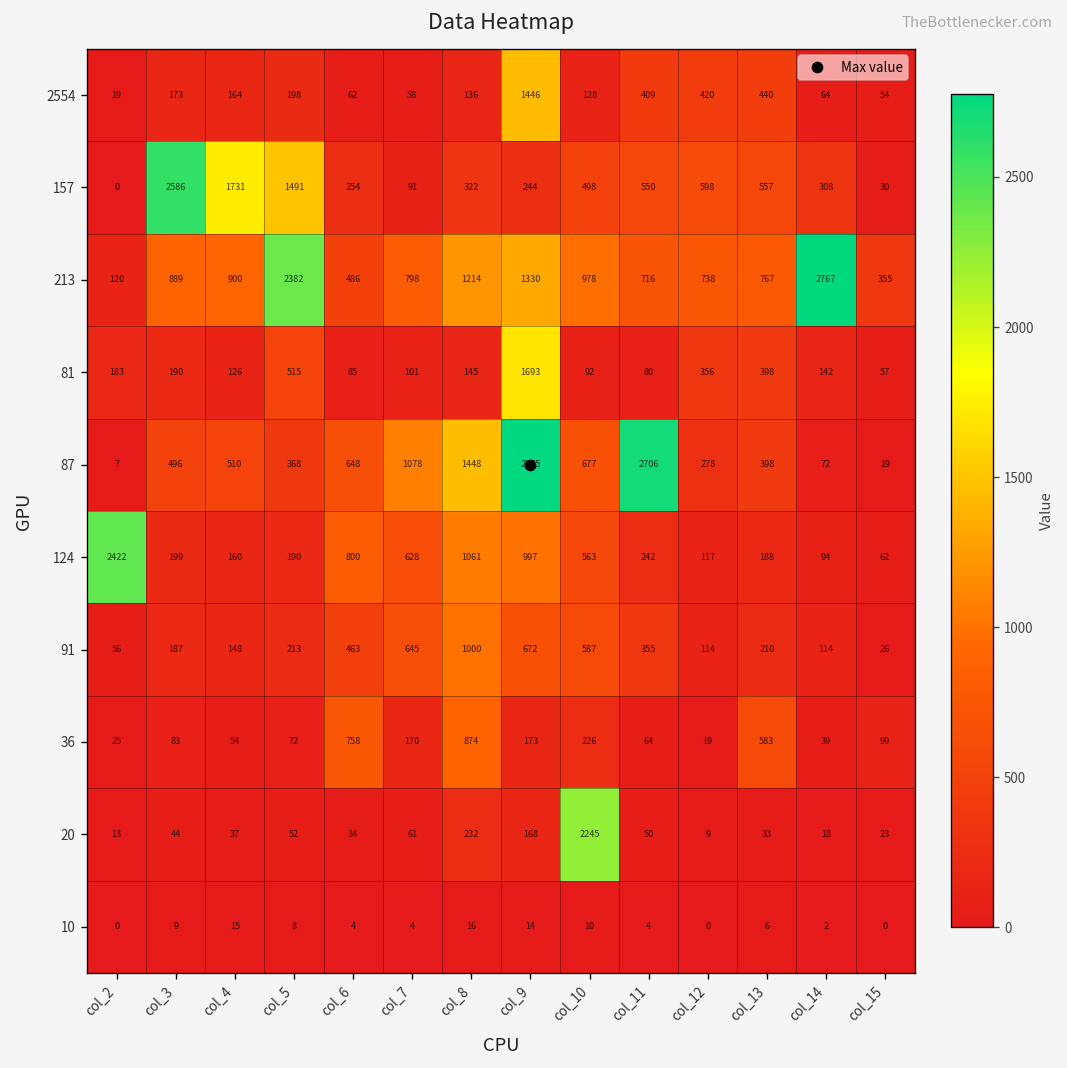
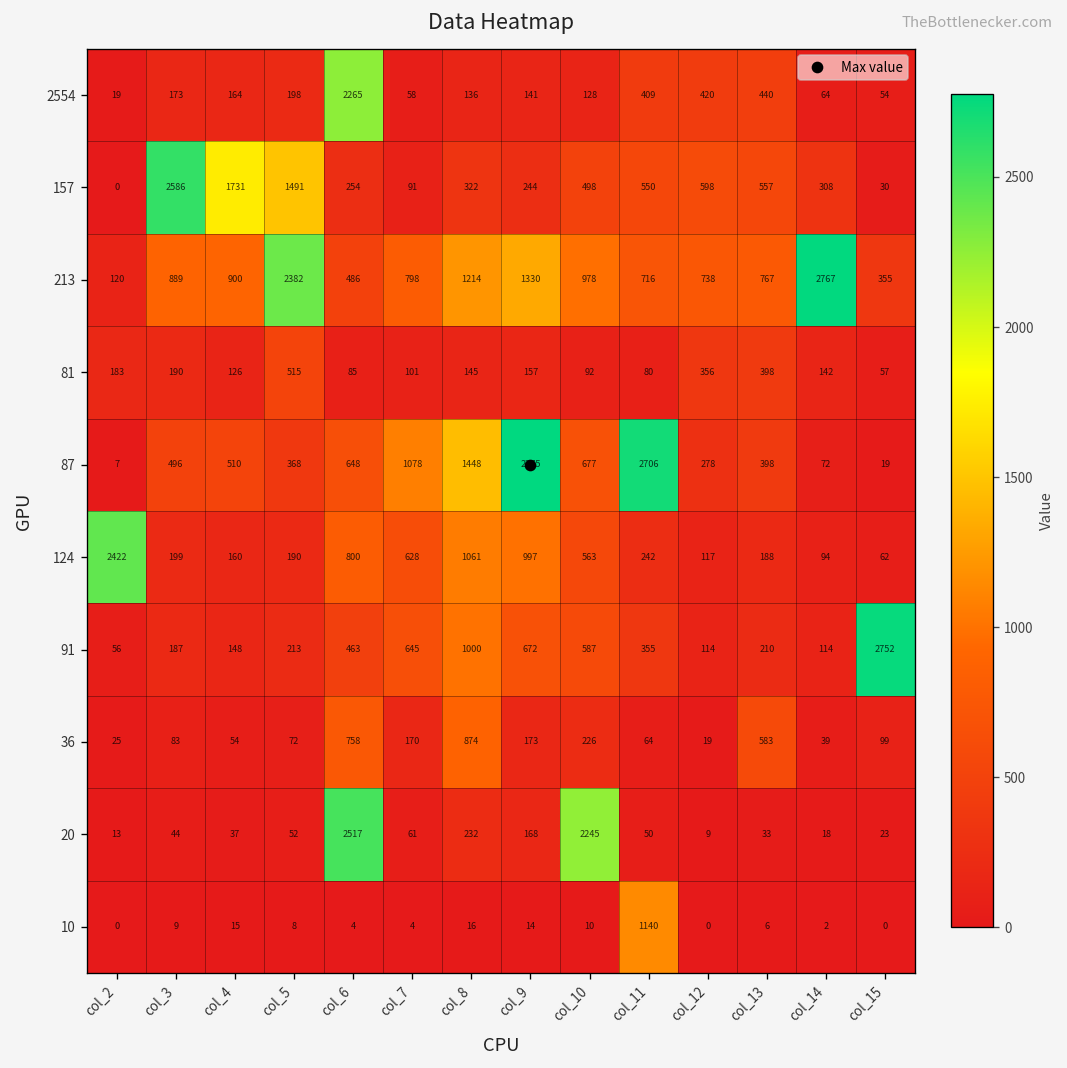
  {
    "2554": {
      "col_2": 19,
      "col_3": 173,
      "col_4": 164,
      "col_5": 198,
-     "col_6": 62,
+     "col_6": 2265,
      "col_7": 58,
      "col_8": 136,
-     "col_9": 1446,
+     "col_9": 141,
      "col_10": 128,
      "col_11": 409,
      "col_12": 420,
      "col_13": 440,
      "col_14": 64,
      "col_15": 54
    },
    "157": {
      "col_2": 0,
      "col_3": 2586,
      "col_4": 1731,
      "col_5": 1491,
      "col_6": 254,
      "col_7": 91,
      "col_8": 322,
      "col_9": 244,
      "col_10": 498,
      "col_11": 550,
      "col_12": 598,
      "col_13": 557,
      "col_14": 308,
      "col_15": 30
    },
    "213": {
      "col_2": 120,
      "col_3": 889,
      "col_4": 900,
      "col_5": 2382,
      "col_6": 486,
      "col_7": 798,
      "col_8": 1214,
      "col_9": 1330,
      "col_10": 978,
      "col_11": 716,
      "col_12": 738,
      "col_13": 767,
      "col_14": 2767,
      "col_15": 355
    },
    "81": {
      "col_2": 183,
      "col_3": 190,
      "col_4": 126,
      "col_5": 515,
      "col_6": 85,
      "col_7": 101,
      "col_8": 145,
-     "col_9": 1693,
+     "col_9": 157,
      "col_10": 92,
      "col_11": 80,
      "col_12": 356,
      "col_13": 398,
      "col_14": 142,
      "col_15": 57
    },
    "87": {
      "col_2": 7,
      "col_3": 496,
      "col_4": 510,
      "col_5": 368,
      "col_6": 648,
      "col_7": 1078,
      "col_8": 1448,
      "col_10": 677,
      "col_11": 2706,
      "col_12": 278,
      "col_13": 398,
      "col_14": 72,
      "col_15": 19
    },
    "124": {
      "col_2": 2422,
      "col_3": 199,
      "col_4": 160,
      "col_5": 190,
      "col_6": 800,
      "col_7": 628,
      "col_8": 1061,
      "col_9": 997,
      "col_10": 563,
      "col_11": 242,
      "col_12": 117,
      "col_13": 188,
      "col_14": 94,
      "col_15": 62
    },
    "91": {
      "col_2": 56,
      "col_3": 187,
      "col_4": 148,
      "col_5": 213,
      "col_6": 463,
      "col_7": 645,
      "col_8": 1000,
      "col_9": 672,
      "col_10": 587,
      "col_11": 355,
      "col_12": 114,
      "col_13": 210,
      "col_14": 114,
-     "col_15": 26
+     "col_15": 2752
    },
    "36": {
      "col_2": 25,
      "col_3": 83,
      "col_4": 54,
      "col_5": 72,
      "col_6": 758,
      "col_7": 170,
      "col_8": 874,
      "col_9": 173,
      "col_10": 226,
      "col_11": 64,
      "col_12": 19,
      "col_13": 583,
      "col_14": 39,
      "col_15": 99
    },
    "20": {
      "col_2": 13,
      "col_3": 44,
      "col_4": 37,
      "col_5": 52,
-     "col_6": 34,
+     "col_6": 2517,
      "col_7": 61,
      "col_8": 232,
      "col_9": 168,
      "col_10": 2245,
      "col_11": 50,
      "col_12": 9,
      "col_13": 33,
      "col_14": 18,
      "col_15": 23
    },
    "10": {
      "col_2": 0,
      "col_3": 9,
      "col_4": 15,
      "col_5": 8,
      "col_6": 4,
      "col_7": 4,
      "col_8": 16,
      "col_9": 14,
      "col_10": 10,
-     "col_11": 4,
+     "col_11": 1140,
      "col_12": 0,
      "col_13": 6,
      "col_14": 2,
      "col_15": 0
    }
  }
